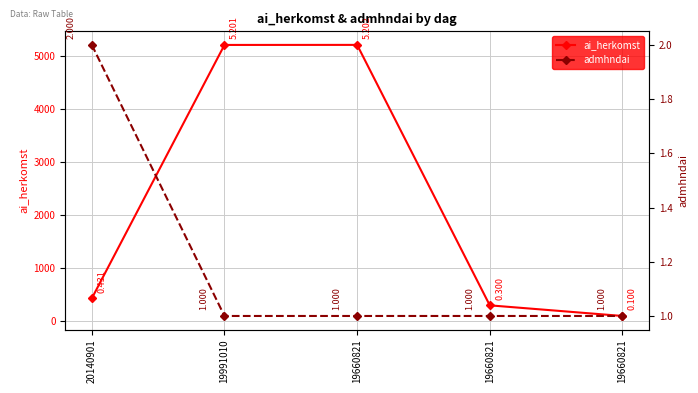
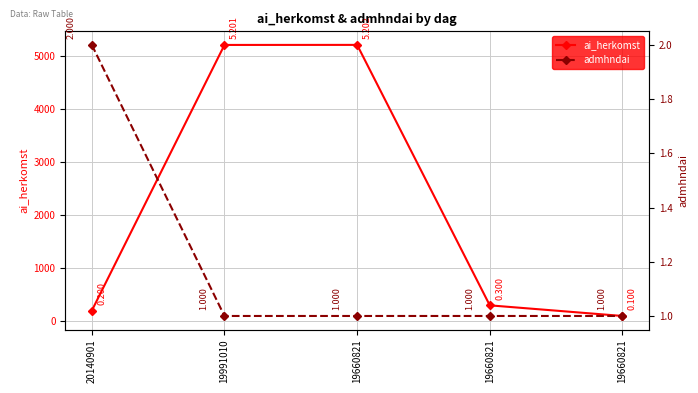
  {
    "ai_herkomst": {
-     "20140901": 0.431
+     "20140901": 0.200
    },
    "admhndai": {
      "20140901": 2.000,
      "19991010": 1.000
    }
  }
